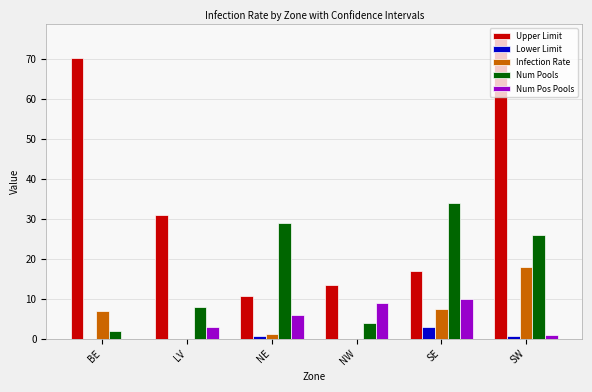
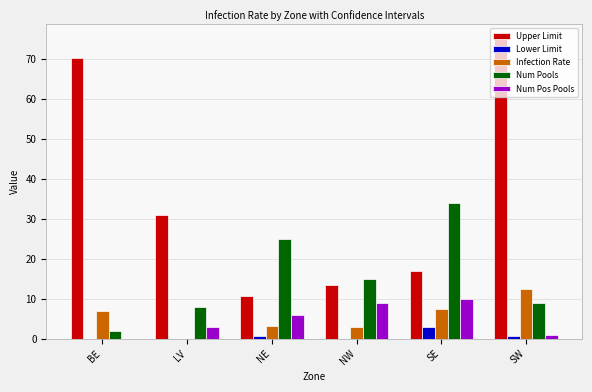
  {
    "Upper Limit": {
      "BE": 70,
      "LV": 31,
      "NE": 11,
      "NW": 14,
      "SE": 17
    },
    "Lower Limit": {
      "BE": 0,
      "LV": 0,
      "NW": 0,
      "SE": 3,
      "SW": 1
    },
    "Infection Rate": {
      "BE": 7,
      "LV": 0,
-     "NE": 1,
-     "NW": 0,
+     "NE": 3,
+     "NW": 3,
      "SE": 7,
-     "SW": 18
+     "SW": 12
    },
    "Num Pools": {
      "BE": 2,
      "LV": 8,
-     "NE": 29,
-     "NW": 4,
+     "NE": 25,
+     "NW": 15,
      "SE": 34,
-     "SW": 26
+     "SW": 9
    },
    "Num Pos Pools": {
      "BE": 0,
      "LV": 3,
      "NE": 6,
      "NW": 9,
      "SE": 10,
      "SW": 1
    }
  }
